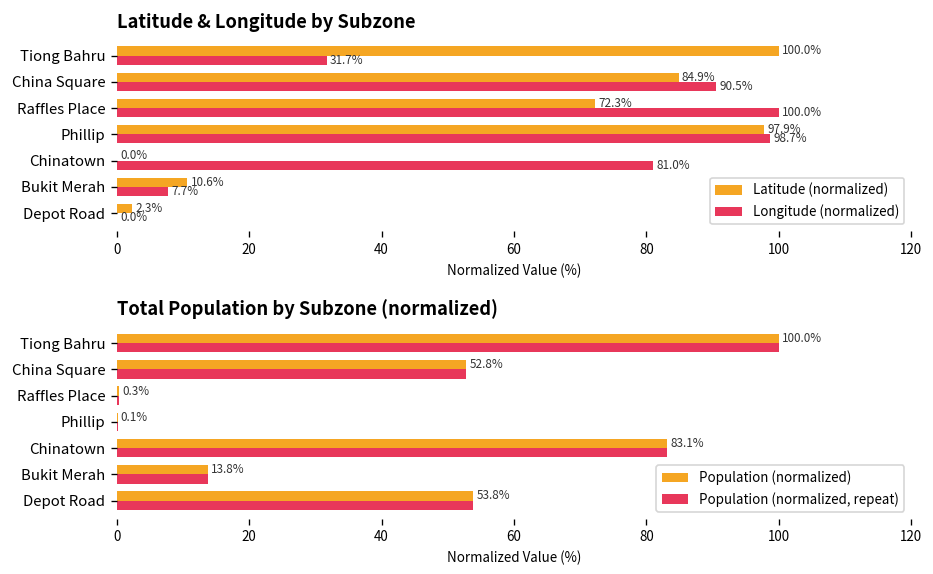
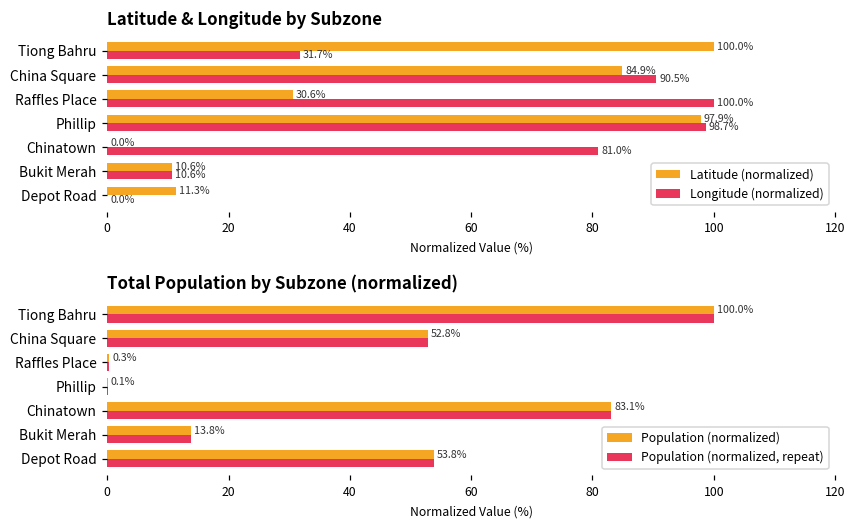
  {
    "Latitude & Longitude by Subzone": {
      "Latitude (normalized)": {
        "Tiong Bahru": "100.0%",
        "China Square": "84.9%",
-       "Raffles Place": "72.3%",
+       "Raffles Place": "30.6%",
        "Chinatown": "0.0%",
        "Bukit Merah": "10.6%",
-       "Depot Road": "2.3%"
+       "Depot Road": "11.3%"
      },
      "Longitude (normalized)": {
        "Tiong Bahru": "31.7%",
        "China Square": "90.5%",
        "Raffles Place": "100.0%",
        "Chinatown": "81.0%",
-       "Bukit Merah": "7.7%",
+       "Bukit Merah": "10.6%",
        "Depot Road": "0.0%"
      }
    },
    "Total Population by Subzone (normalized)": {
      "Population (normalized)": {
        "Tiong Bahru": "100.0%",
        "China Square": "52.8%",
        "Raffles Place": "0.3%",
        "Phillip": "0.1%",
        "Chinatown": "83.1%",
        "Bukit Merah": "13.8%",
        "Depot Road": "53.8%"
      }
    }
  }
